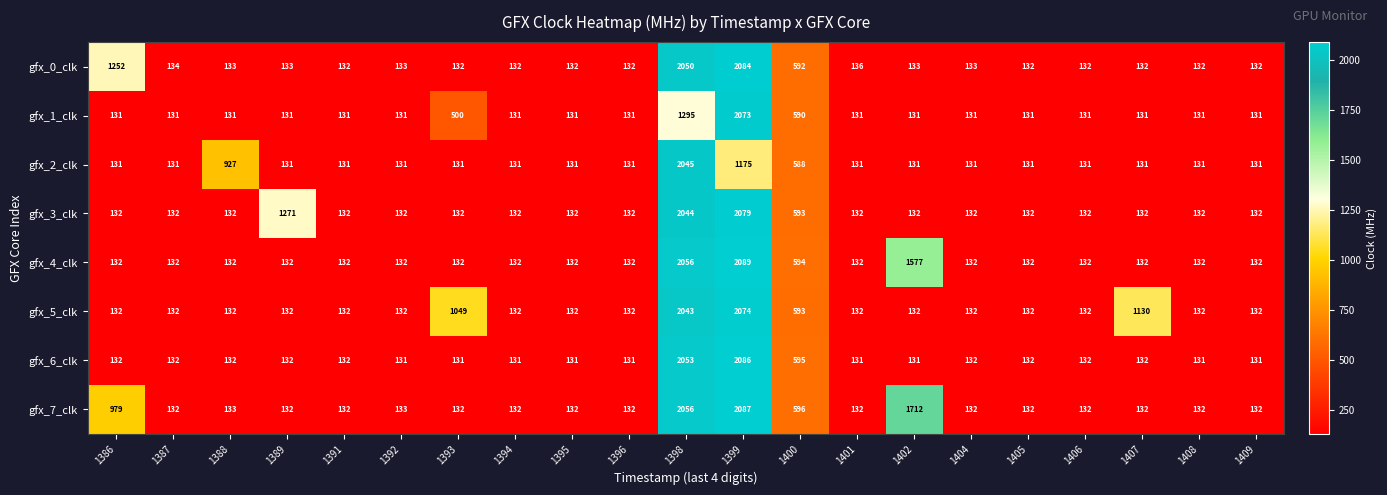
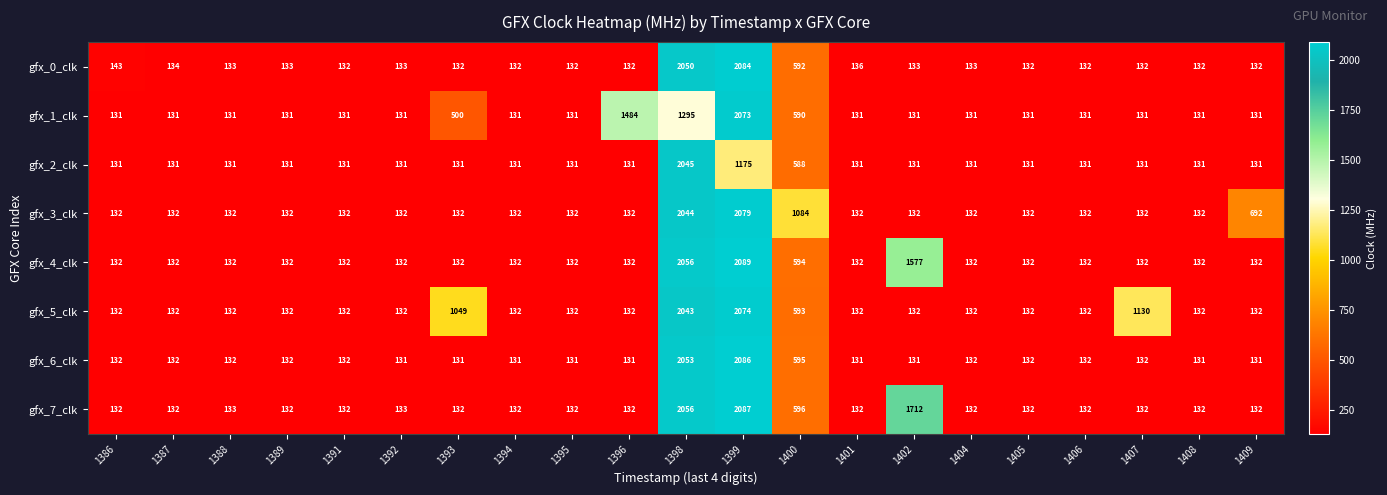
  {
    "gfx_0_clk": {
-     "1386": 1252,
+     "1386": 143,
      "1387": 134,
      "1388": 133,
      "1389": 133,
      "1391": 132,
      "1392": 133,
      "1393": 132,
      "1394": 132,
      "1395": 132,
      "1396": 132,
      "1398": 2050,
      "1399": 2084,
      "1400": 592,
      "1401": 136,
      "1402": 133,
      "1404": 133,
      "1405": 132,
      "1406": 132,
      "1407": 132,
      "1408": 132,
      "1409": 132
    },
    "gfx_1_clk": {
      "1386": 131,
      "1387": 131,
      "1388": 131,
      "1389": 131,
      "1391": 131,
      "1392": 131,
      "1393": 500,
      "1394": 131,
      "1395": 131,
-     "1396": 131,
+     "1396": 1484,
      "1398": 1295,
      "1399": 2073,
      "1400": 590,
      "1401": 131,
      "1402": 131,
      "1404": 131,
      "1405": 131,
      "1406": 131,
      "1407": 131,
      "1408": 131,
      "1409": 131
    },
    "gfx_2_clk": {
      "1386": 131,
      "1387": 131,
-     "1388": 927,
+     "1388": 131,
      "1389": 131,
      "1391": 131,
      "1392": 131,
      "1393": 131,
      "1394": 131,
      "1395": 131,
      "1396": 131,
      "1398": 2045,
      "1399": 1175,
      "1400": 588,
      "1401": 131,
      "1402": 131,
      "1404": 131,
      "1405": 131,
      "1406": 131,
      "1407": 131,
      "1408": 131,
      "1409": 131
    },
    "gfx_3_clk": {
      "1386": 132,
      "1387": 132,
      "1388": 132,
-     "1389": 1271,
+     "1389": 132,
      "1391": 132,
      "1392": 132,
      "1393": 132,
      "1394": 132,
      "1395": 132,
      "1396": 132,
      "1398": 2044,
      "1399": 2079,
-     "1400": 593,
+     "1400": 1084,
      "1401": 132,
      "1402": 132,
      "1404": 132,
      "1405": 132,
      "1406": 132,
      "1407": 132,
      "1408": 132,
-     "1409": 132
+     "1409": 692
    },
    "gfx_4_clk": {
      "1386": 132,
      "1387": 132,
      "1388": 132,
      "1389": 132,
      "1391": 132,
      "1392": 132,
      "1393": 132,
      "1394": 132,
      "1395": 132,
      "1396": 132,
      "1398": 2056,
      "1399": 2089,
      "1400": 594,
      "1401": 132,
      "1402": 1577,
      "1404": 132,
      "1405": 132,
      "1406": 132,
      "1407": 132,
      "1408": 132,
      "1409": 132
    },
    "gfx_5_clk": {
      "1386": 132,
      "1387": 132,
      "1388": 132,
      "1389": 132,
      "1391": 132,
      "1392": 132,
      "1393": 1049,
      "1394": 132,
      "1395": 132,
      "1396": 132,
      "1398": 2043,
      "1399": 2074,
      "1400": 593,
      "1401": 132,
      "1402": 132,
      "1404": 132,
      "1405": 132,
      "1406": 132,
      "1407": 1130,
      "1408": 132,
      "1409": 132
    },
    "gfx_6_clk": {
      "1386": 132,
      "1387": 132,
      "1388": 132,
      "1389": 132,
      "1391": 132,
      "1392": 131,
      "1393": 131,
      "1394": 131,
      "1395": 131,
      "1396": 131,
      "1398": 2053,
      "1399": 2086,
      "1400": 595,
      "1401": 131,
      "1402": 131,
      "1404": 132,
      "1405": 132,
      "1406": 132,
      "1407": 132,
      "1408": 131,
      "1409": 131
    },
    "gfx_7_clk": {
-     "1386": 979,
+     "1386": 132,
      "1387": 132,
      "1388": 133,
      "1389": 132,
      "1391": 132,
      "1392": 133,
      "1393": 132,
      "1394": 132,
      "1395": 132,
      "1396": 132,
      "1398": 2056,
      "1399": 2087,
      "1400": 596,
      "1401": 132,
      "1402": 1712,
      "1404": 132,
      "1405": 132,
      "1406": 132,
      "1407": 132,
      "1408": 132,
      "1409": 132
    }
  }
